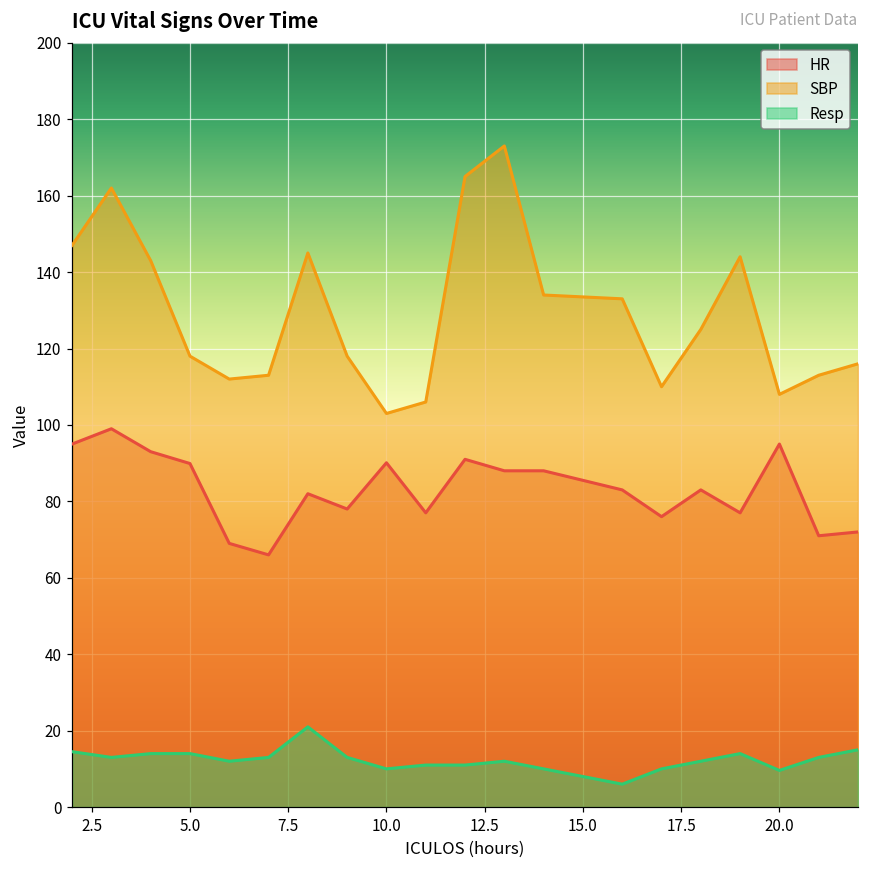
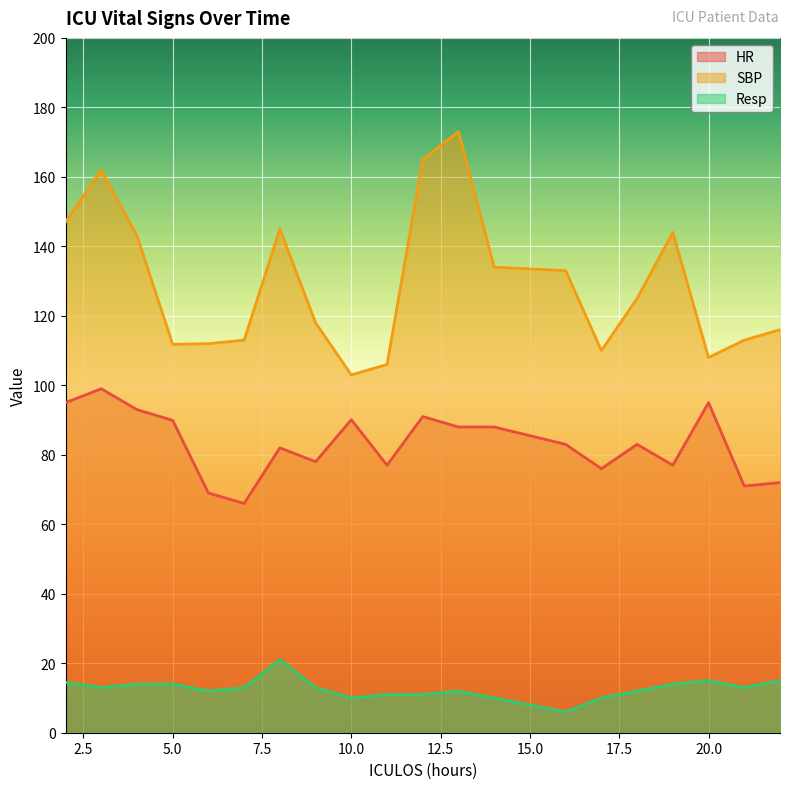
  {
    "HR": {
      "5.0": 90,
      "10.0": 90,
      "20.0": 95
    },
    "SBP": {
-     "5.0": 118,
+     "5.0": 112,
      "10.0": 103,
      "20.0": 108
    },
    "Resp": {
      "5.0": 14,
      "10.0": 10,
-     "20.0": 10
+     "20.0": 15
    }
  }
